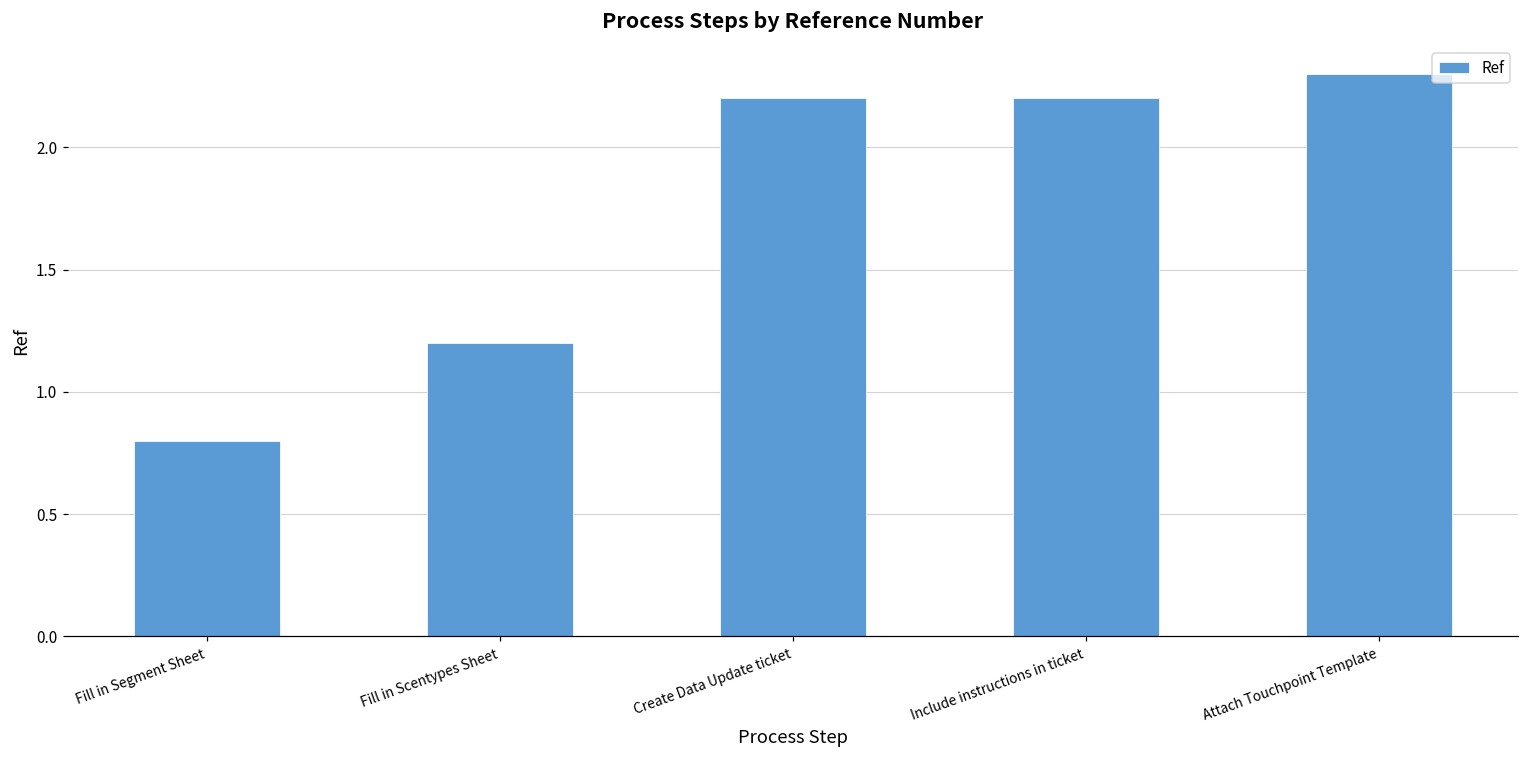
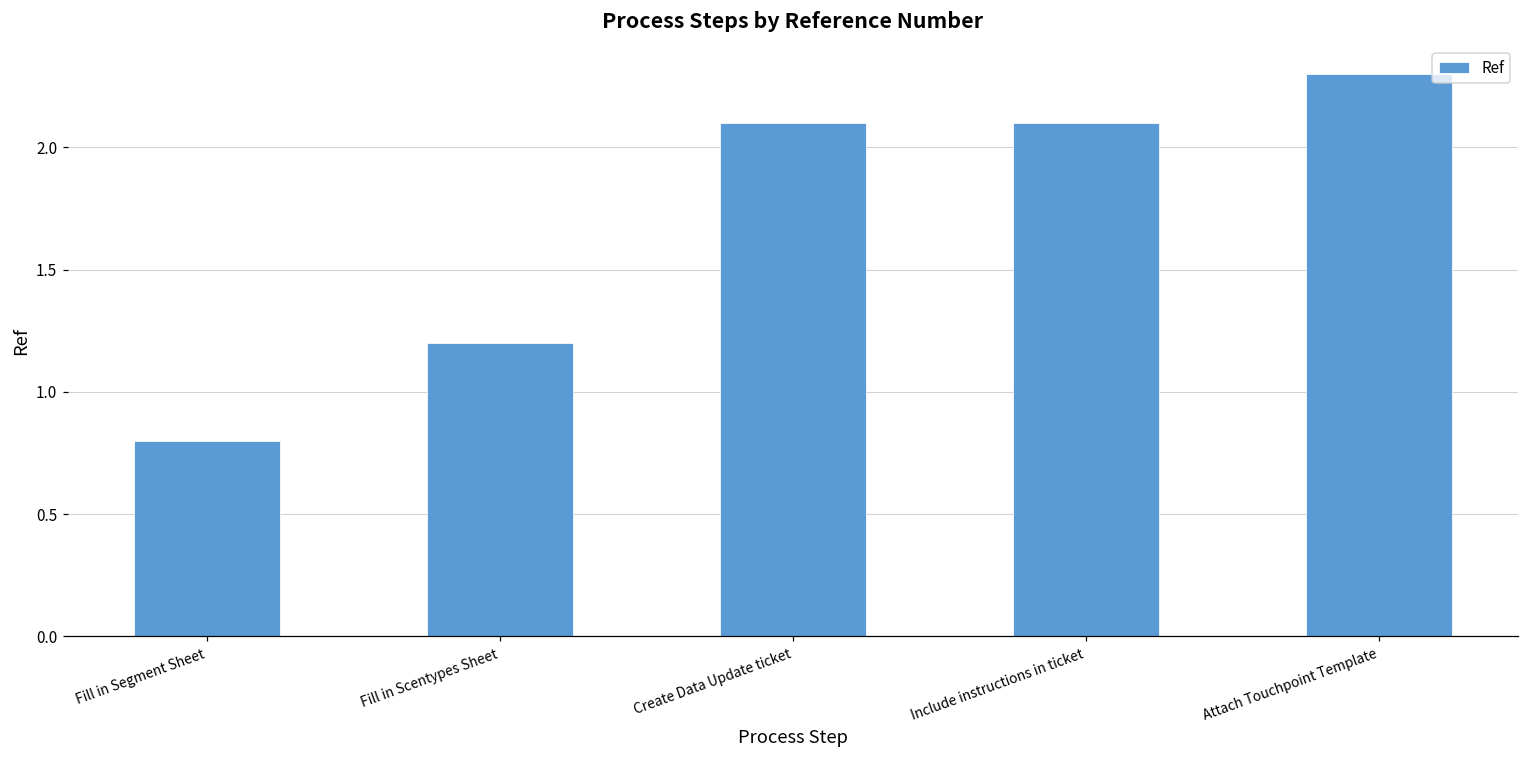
  {
    "Fill in Segment Sheet": 0.8,
    "Fill in Scentypes Sheet": 1.2,
-   "Create Data Update ticket": 2.2,
-   "Include instructions in ticket": 2.2,
+   "Create Data Update ticket": 2.1,
+   "Include instructions in ticket": 2.1,
    "Attach Touchpoint Template": 2.3
  }
